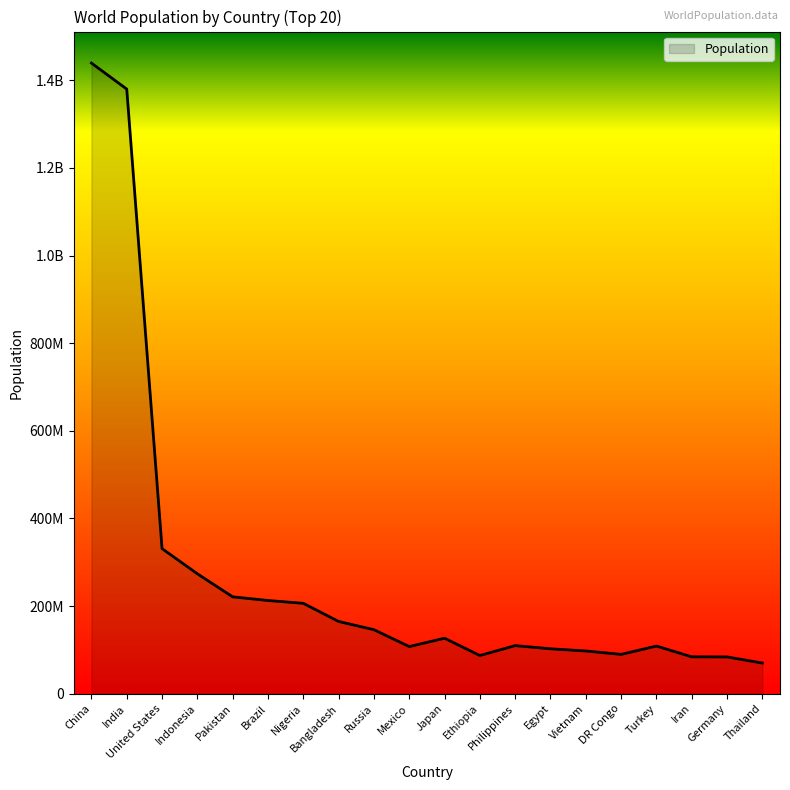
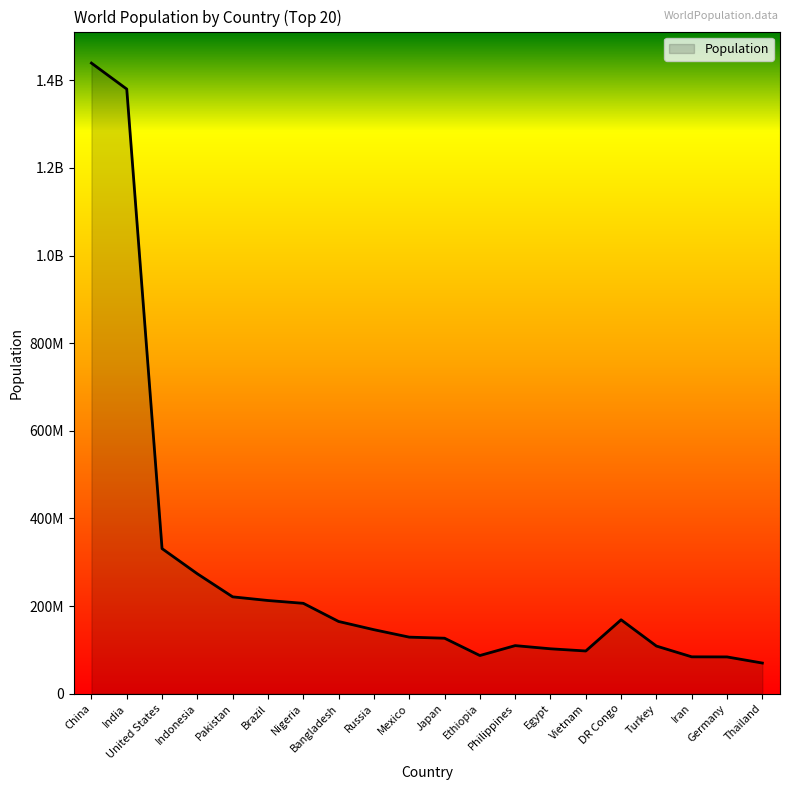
  {
    "China": 1440000000,
    "India": 1380000000,
    "United States": 330000000,
    "Indonesia": 270000000,
    "Pakistan": 220000000,
    "Brazil": 210000000,
    "Nigeria": 210000000,
    "Bangladesh": 160000000,
    "Russia": 150000000,
-   "Mexico": 110000000,
+   "Mexico": 130000000,
    "Japan": 130000000,
    "Ethiopia": 90000000,
    "Philippines": 110000000,
    "Egypt": 100000000,
    "Vietnam": 100000000,
-   "DR Congo": 90000000,
+   "DR Congo": 170000000,
    "Turkey": 110000000,
    "Iran": 80000000,
    "Germany": 80000000,
    "Thailand": 70000000
  }
